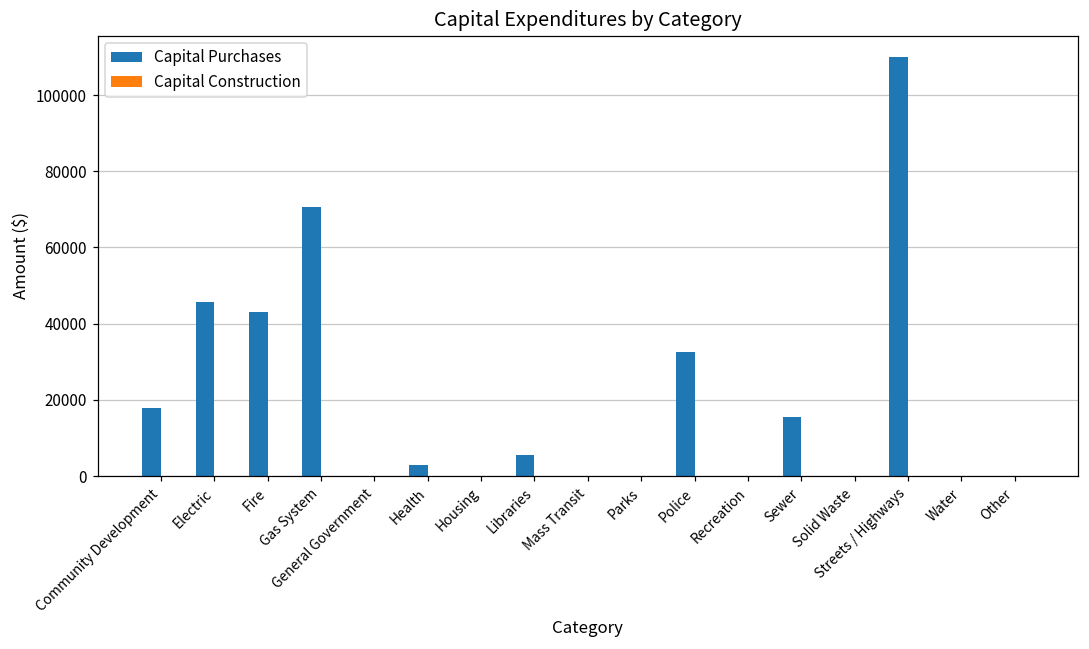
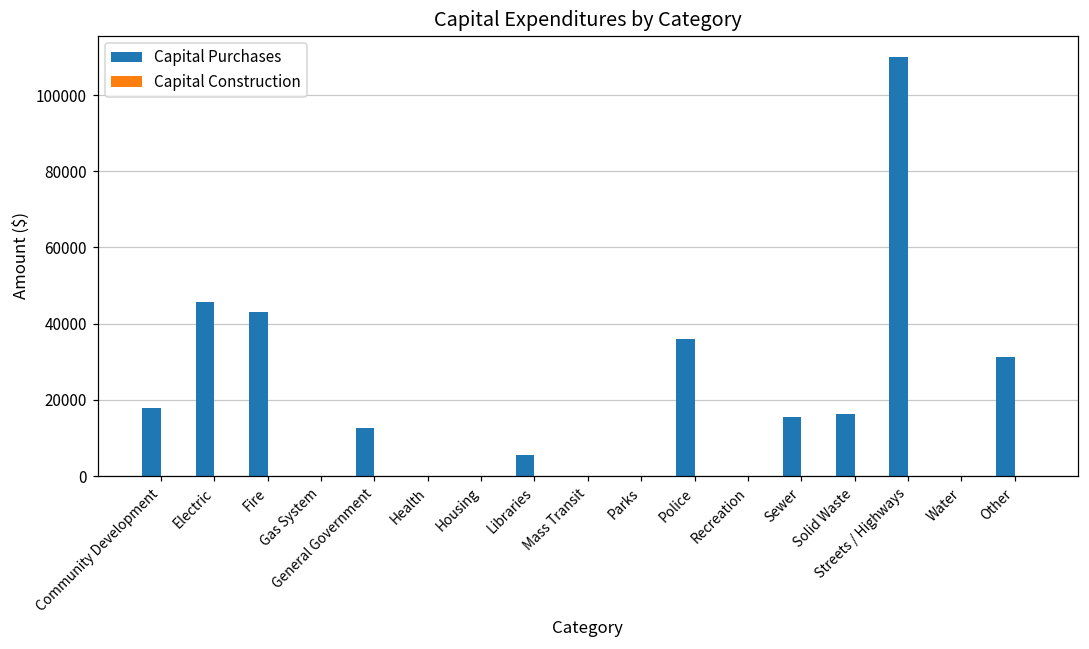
  {
    "Capital Purchases": {
      "Community Development": 18000,
      "Electric": 46000,
      "Fire": 43000,
-     "Gas System": 71000,
-     "General Government": 0,
-     "Health": 3000,
+     "Gas System": 0,
+     "General Government": 12000,
+     "Health": 0,
      "Housing": 0,
      "Libraries": 6000,
      "Mass Transit": 0,
      "Parks": 0,
-     "Police": 33000,
+     "Police": 36000,
      "Recreation": 0,
      "Sewer": 16000,
-     "Solid Waste": 0,
+     "Solid Waste": 16000,
      "Streets / Highways": 110000,
      "Water": 0,
-     "Other": 0
+     "Other": 31000
    },
    "Capital Construction": {
      "Community Development": 0,
      "Electric": 0,
      "Fire": 0,
      "Gas System": 0,
      "General Government": 0,
      "Health": 0,
      "Housing": 0,
      "Libraries": 0,
      "Mass Transit": 0,
      "Parks": 0,
      "Police": 0,
      "Recreation": 0,
      "Sewer": 0,
      "Solid Waste": 0,
      "Streets / Highways": 0,
      "Water": 0,
      "Other": 0
    }
  }
